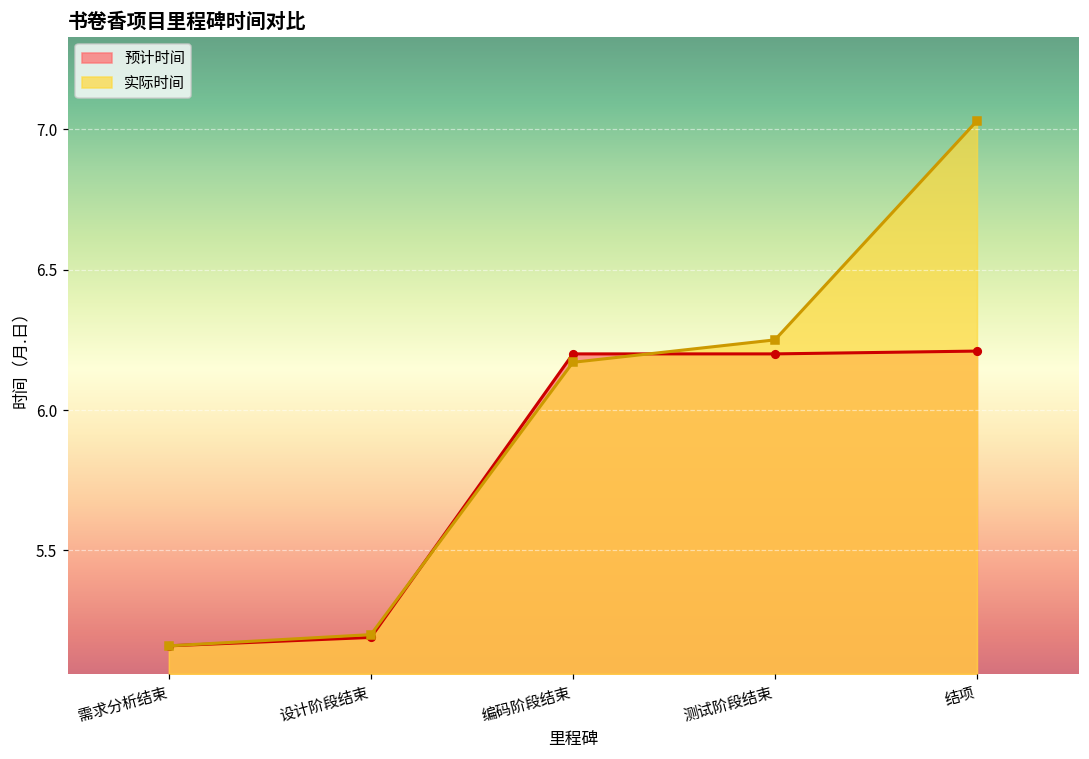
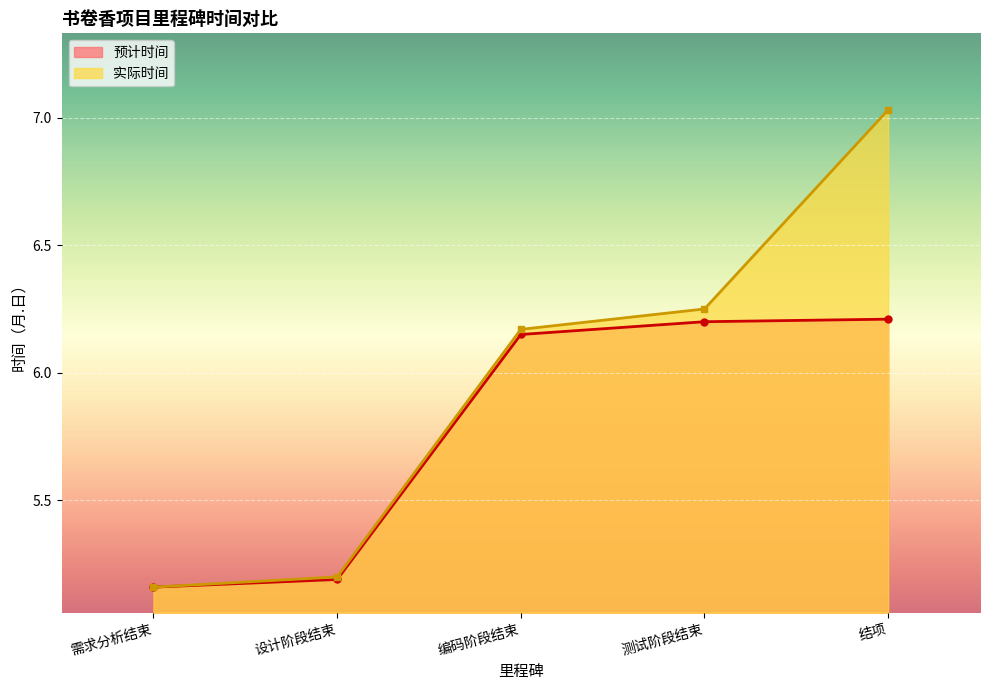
  {
    "预计时间": {
      "设计阶段结束": 5.19,
-     "编码阶段结束": 6.20,
+     "编码阶段结束": 6.15,
      "测试阶段结束": 6.20,
      "结项": 6.21
    },
    "实际时间": {
      "设计阶段结束": 5.20,
      "编码阶段结束": 6.17,
      "测试阶段结束": 6.25,
      "结项": 7.03
    }
  }
